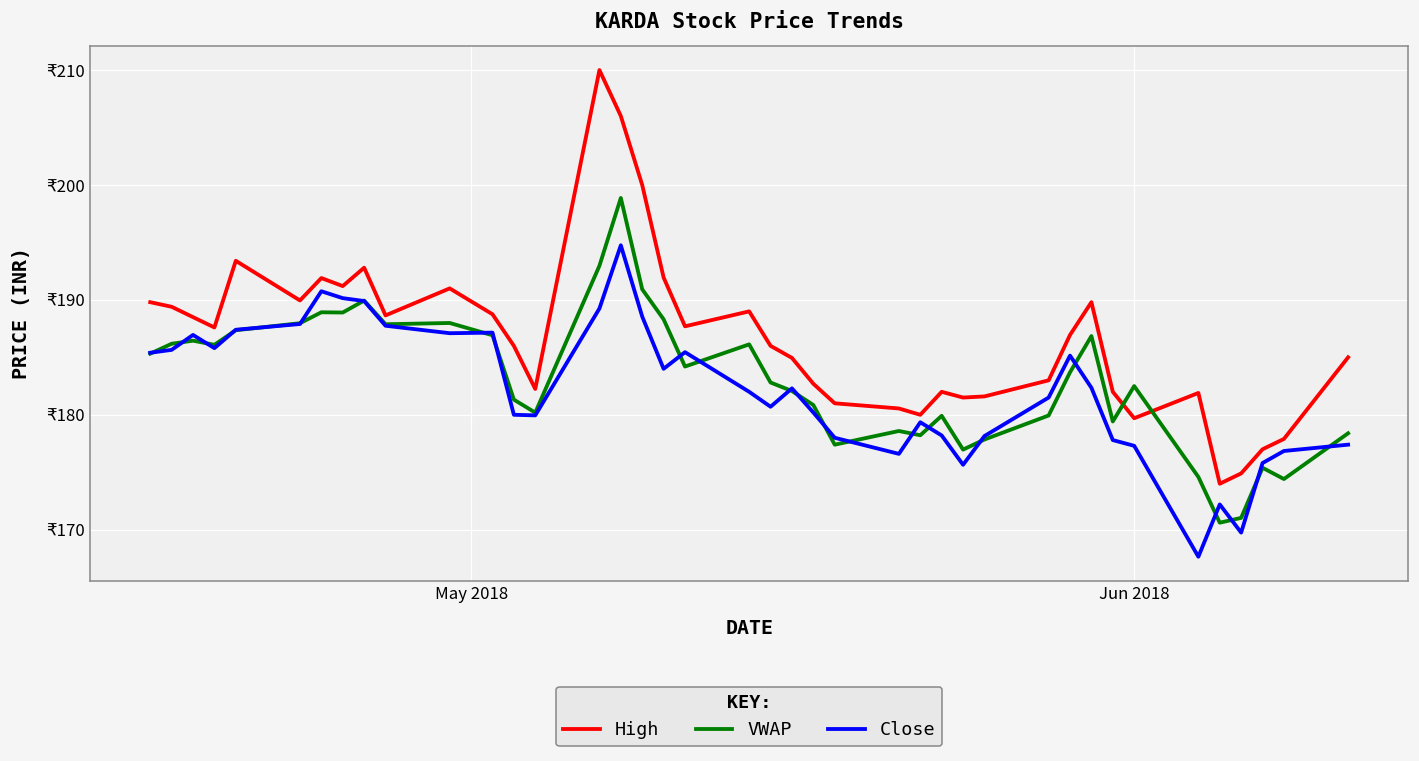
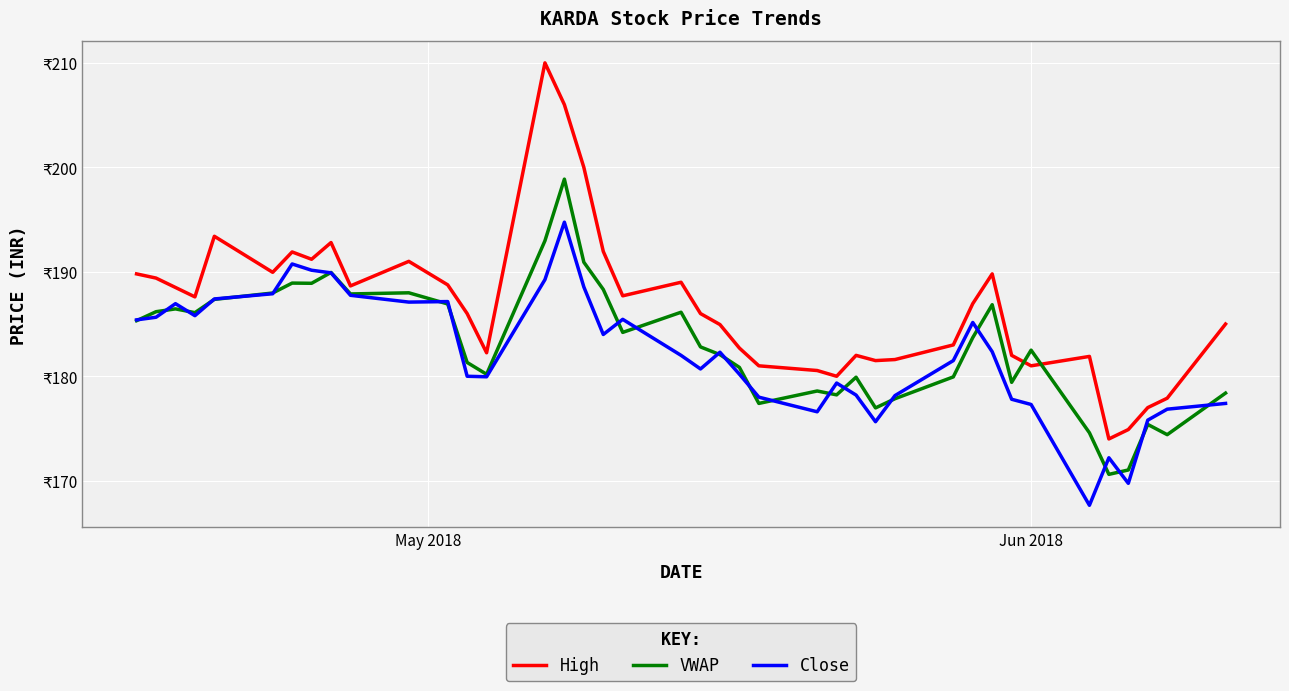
  {
    "High": {
-     "Jun 2018": "₹179.7"
+     "Jun 2018": "₹181.0"
    },
    "VWAP": {
      "Jun 2018": "₹182.5"
    },
    "Close": {
      "Jun 2018": "₹177.3"
    }
  }
